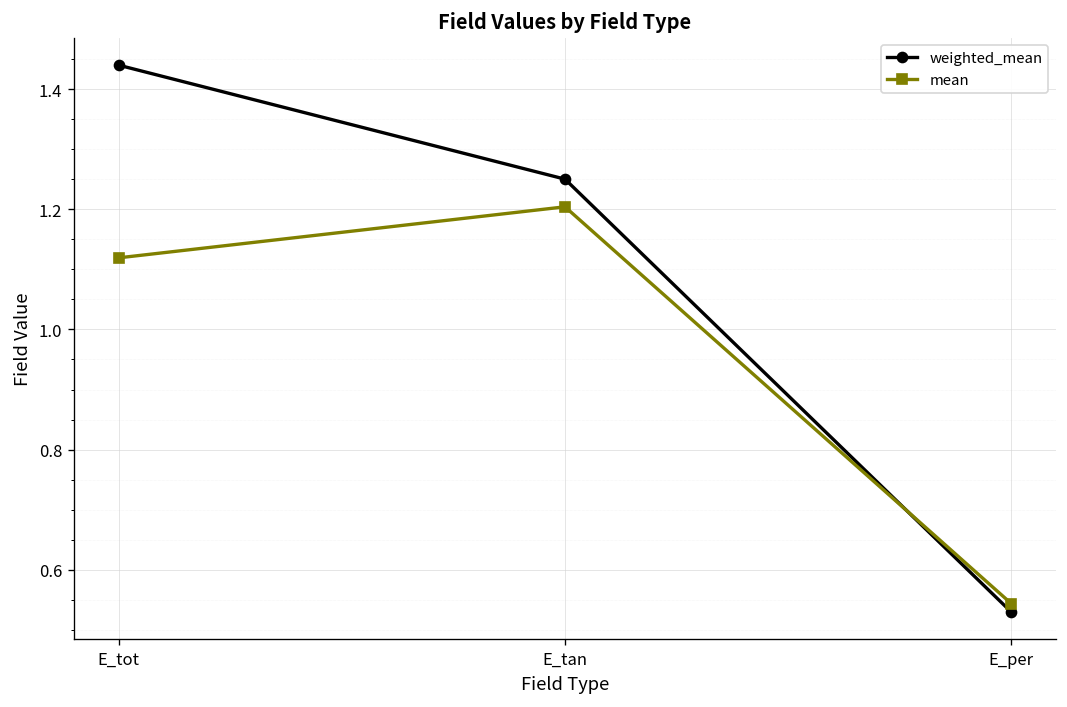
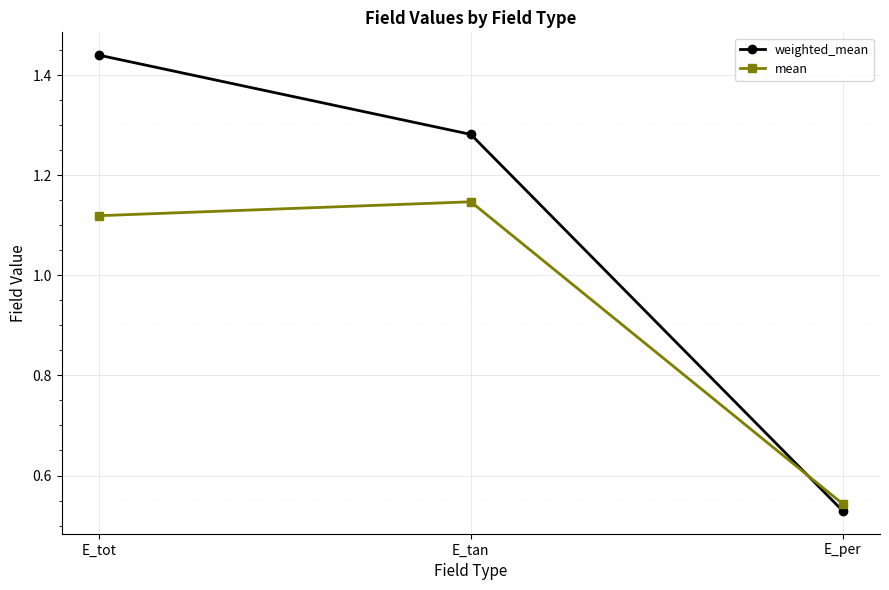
  {
    "weighted_mean": {
      "E_tot": 1.44,
-     "E_tan": 1.25,
+     "E_tan": 1.28,
      "E_per": 0.53
    },
    "mean": {
      "E_tot": 1.12,
-     "E_tan": 1.20,
+     "E_tan": 1.15,
      "E_per": 0.54
    }
  }
